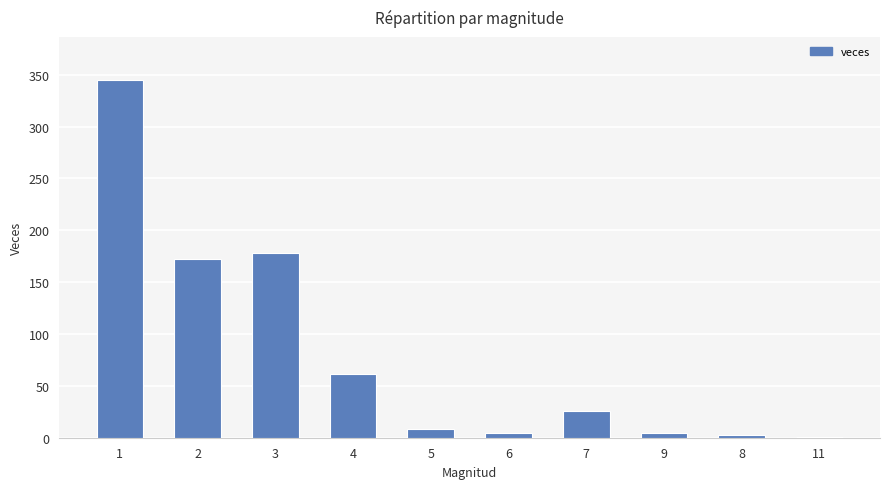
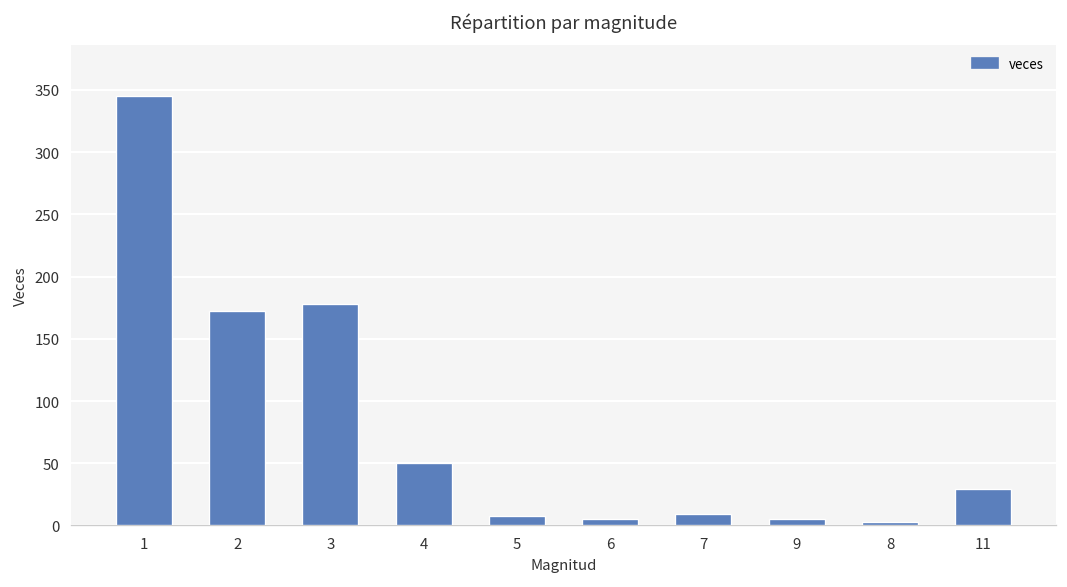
  {
    "1": 345,
    "2": 172,
    "3": 178,
-   "4": 61,
+   "4": 50,
    "5": 8,
    "6": 5,
-   "7": 26,
+   "7": 9,
    "9": 5,
    "8": 3,
-   "11": 1
+   "11": 29
  }
